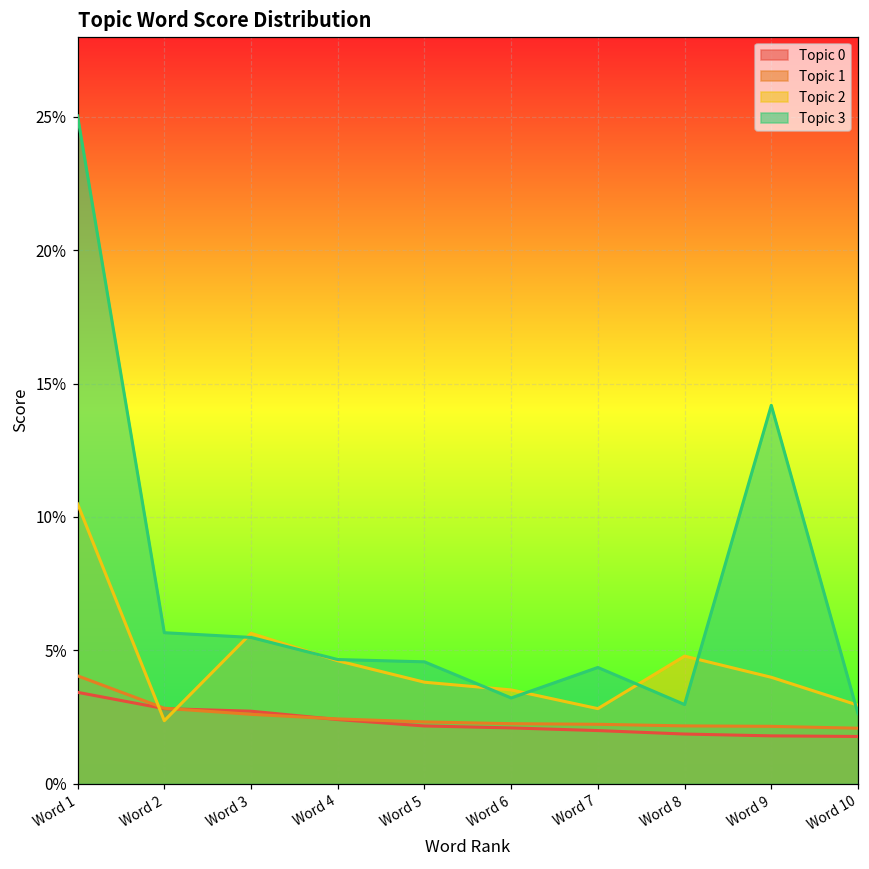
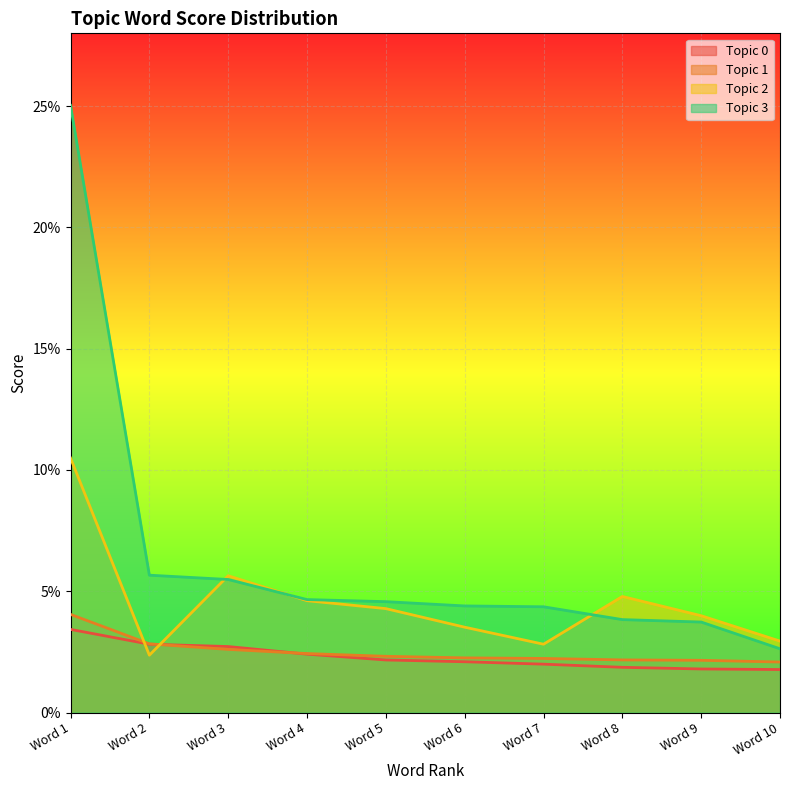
  {
    "Topic 2": {
      "Word 1": "10.5%",
      "Word 2": "2.4%",
      "Word 3": "5.6%",
-     "Word 5": "3.8%",
+     "Word 5": "4.3%",
      "Word 6": "3.5%",
      "Word 7": "2.8%",
      "Word 8": "4.8%",
      "Word 9": "4.0%",
      "Word 10": "2.9%"
    },
    "Topic 3": {
      "Word 1": "25.0%",
      "Word 2": "5.7%",
      "Word 3": "5.5%",
      "Word 5": "4.6%",
-     "Word 6": "3.2%",
+     "Word 6": "4.4%",
      "Word 7": "4.4%",
-     "Word 8": "3.0%",
-     "Word 9": "14.2%",
+     "Word 8": "3.8%",
+     "Word 9": "3.7%",
      "Word 10": "2.6%"
    }
  }
